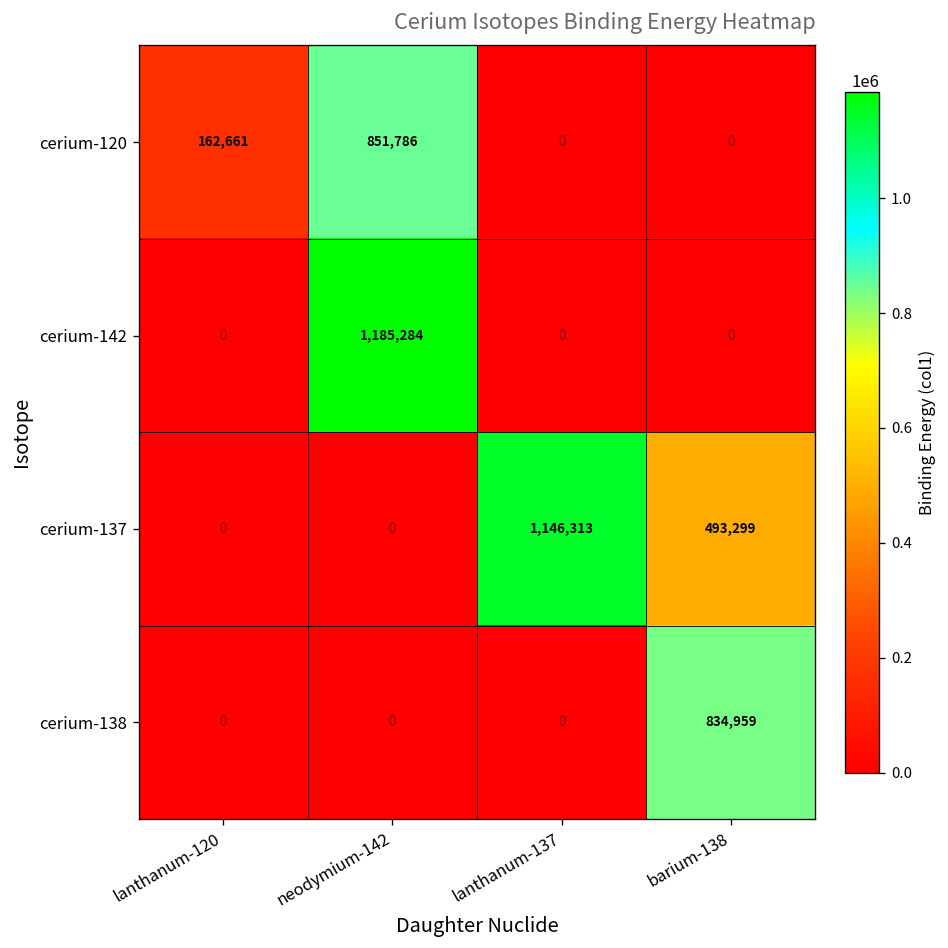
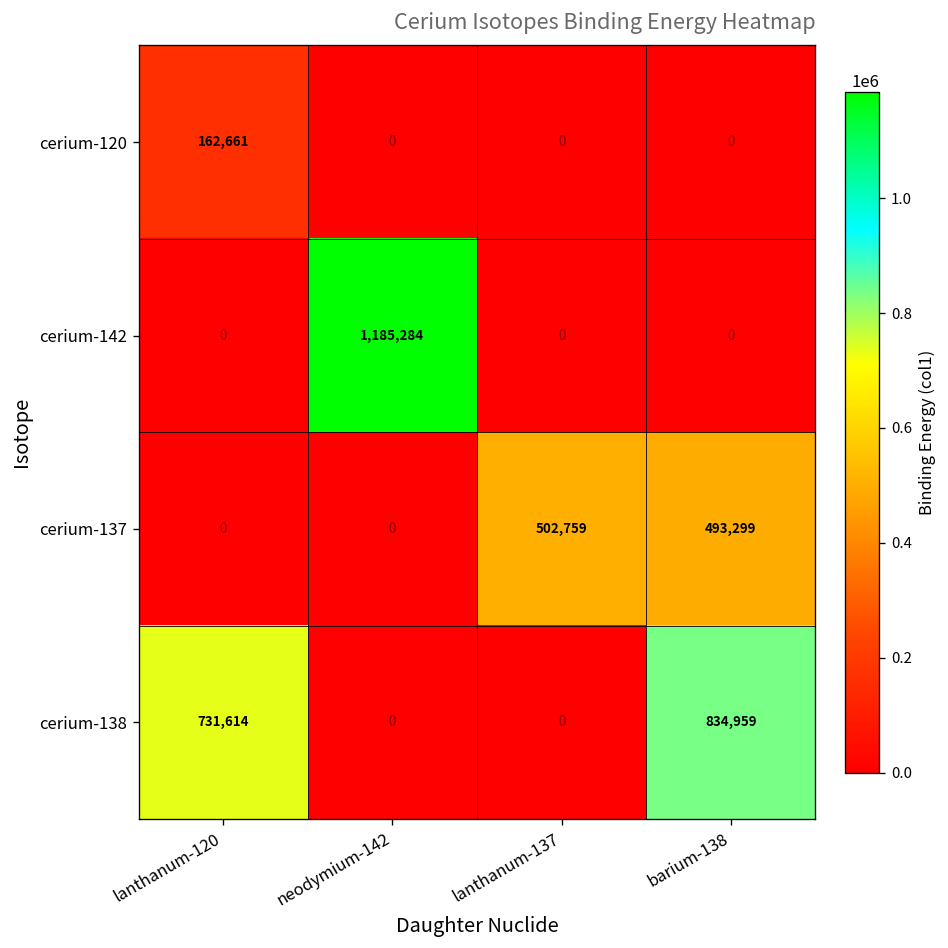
  {
    "cerium-120": {
      "lanthanum-120": "162,661",
-     "neodymium-142": "851,786",
+     "neodymium-142": "0",
      "lanthanum-137": "0",
      "barium-138": "0"
    },
    "cerium-142": {
      "lanthanum-120": "0",
      "neodymium-142": "1,185,284",
      "lanthanum-137": "0",
      "barium-138": "0"
    },
    "cerium-137": {
      "lanthanum-120": "0",
      "neodymium-142": "0",
-     "lanthanum-137": "1,146,313",
+     "lanthanum-137": "502,759",
      "barium-138": "493,299"
    },
    "cerium-138": {
-     "lanthanum-120": "0",
+     "lanthanum-120": "731,614",
      "neodymium-142": "0",
      "lanthanum-137": "0",
      "barium-138": "834,959"
    }
  }
